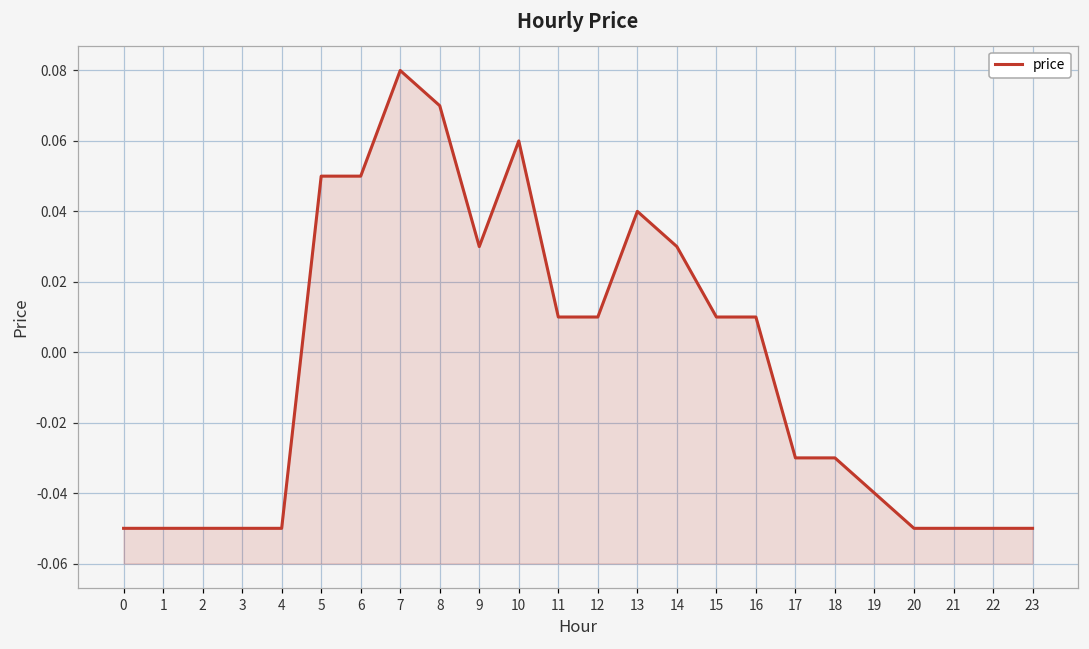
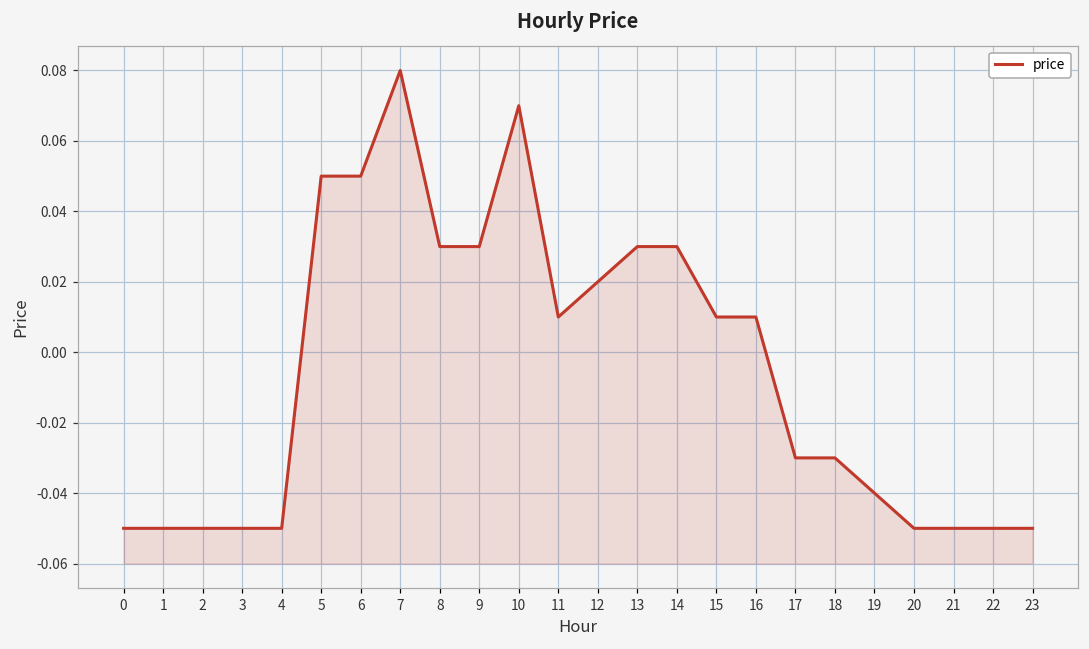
  {
    "0": -0.05,
    "1": -0.05,
    "2": -0.05,
    "3": -0.05,
    "4": -0.05,
    "5": 0.05,
    "6": 0.05,
    "7": 0.08,
-   "8": 0.07,
+   "8": 0.03,
    "9": 0.03,
-   "10": 0.06,
+   "10": 0.07,
    "11": 0.01,
-   "12": 0.01,
-   "13": 0.04,
+   "12": 0.02,
+   "13": 0.03,
    "14": 0.03,
    "15": 0.01,
    "16": 0.01,
    "17": -0.03,
    "18": -0.03,
    "19": -0.04,
    "20": -0.05,
    "21": -0.05,
    "22": -0.05,
    "23": -0.05
  }
